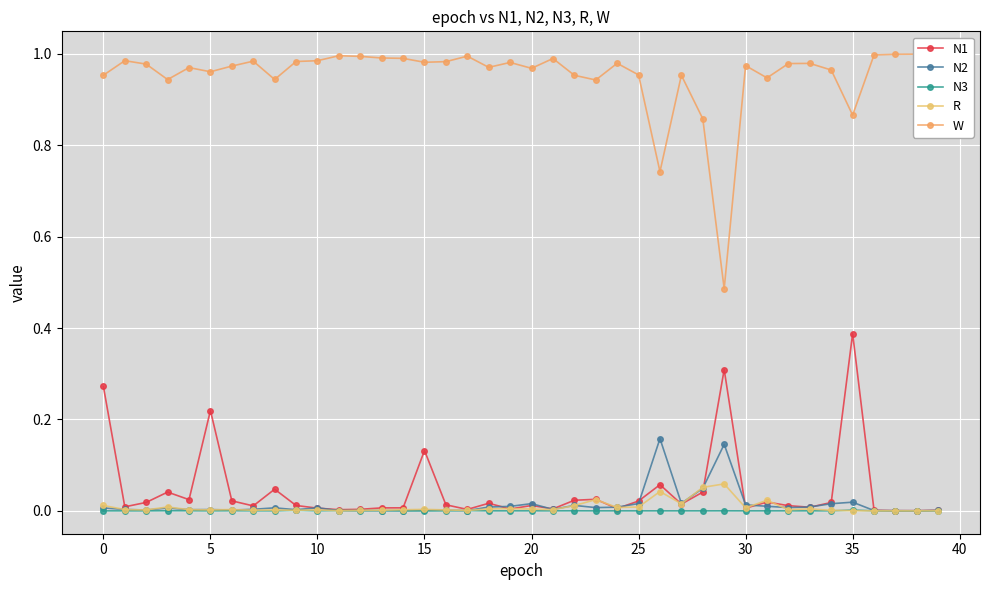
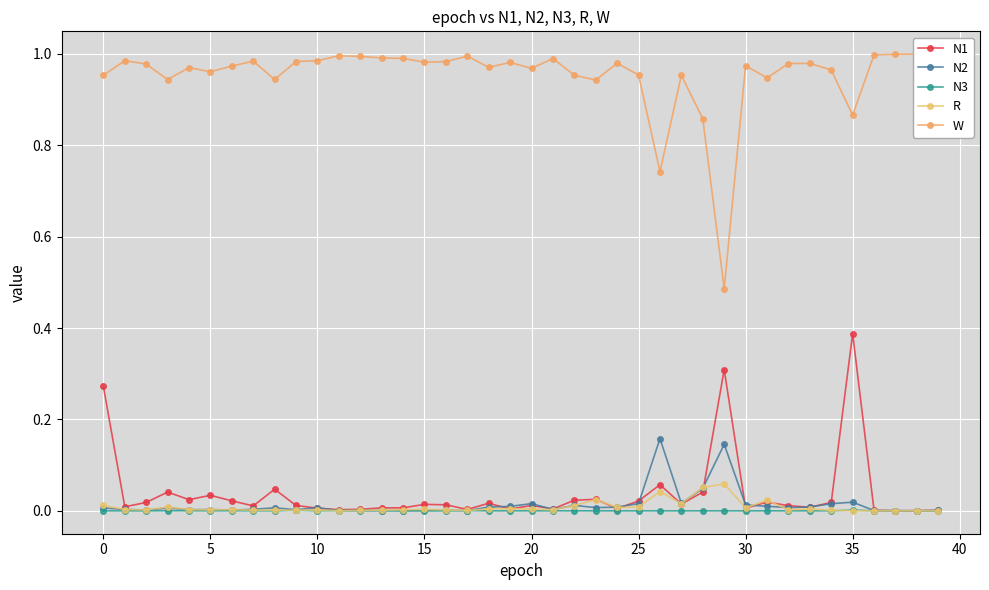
  {
    "N1": {
      "0": 0.27,
-     "5": 0.22,
-     "15": 0.13,
+     "5": 0.03,
+     "15": 0.01,
      "25": 0.02,
      "35": 0.39
    }
  }
